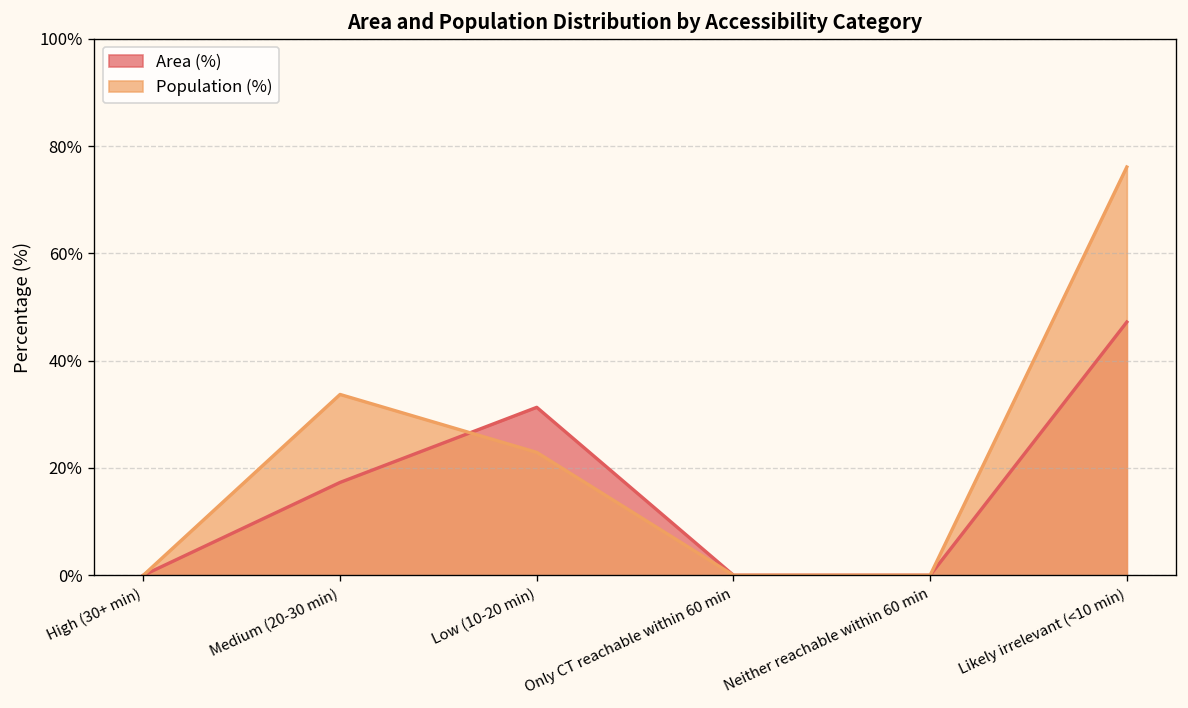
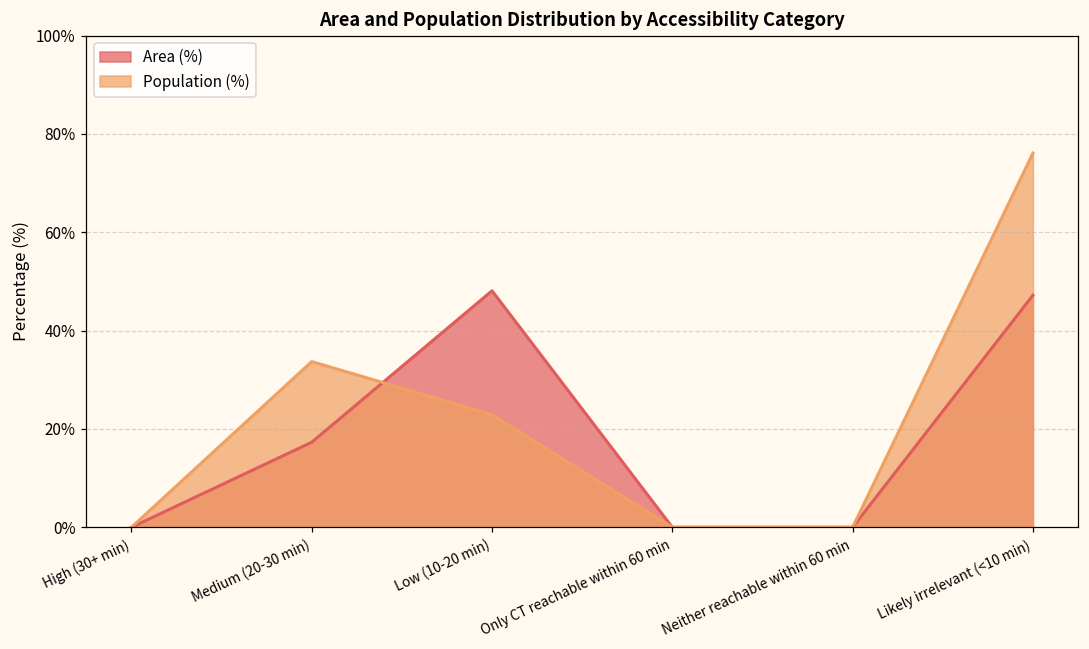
  {
    "Area (%)": {
      "Medium (20-30 min)": "17%",
-     "Low (10-20 min)": "31%",
+     "Low (10-20 min)": "48%",
      "Likely irrelevant (<10 min)": "47%"
    },
    "Population (%)": {
      "Medium (20-30 min)": "34%",
      "Low (10-20 min)": "23%",
      "Likely irrelevant (<10 min)": "76%"
    }
  }
